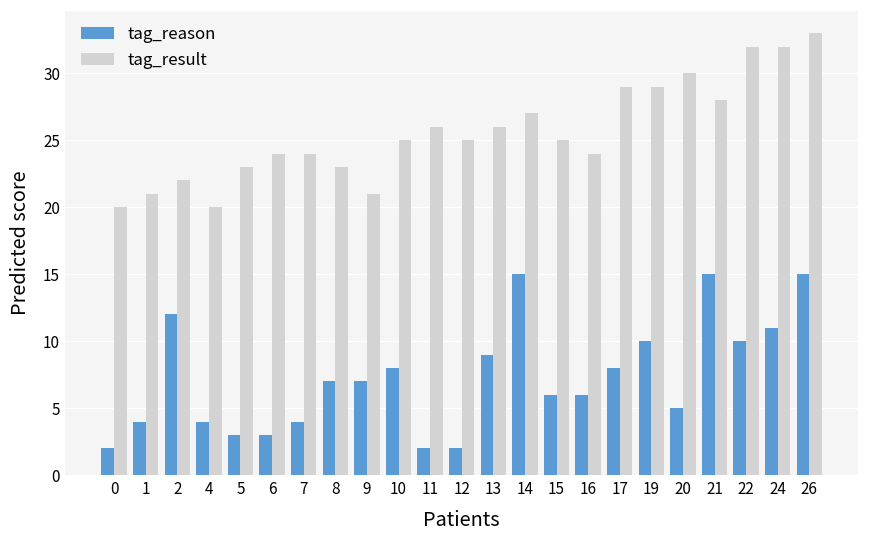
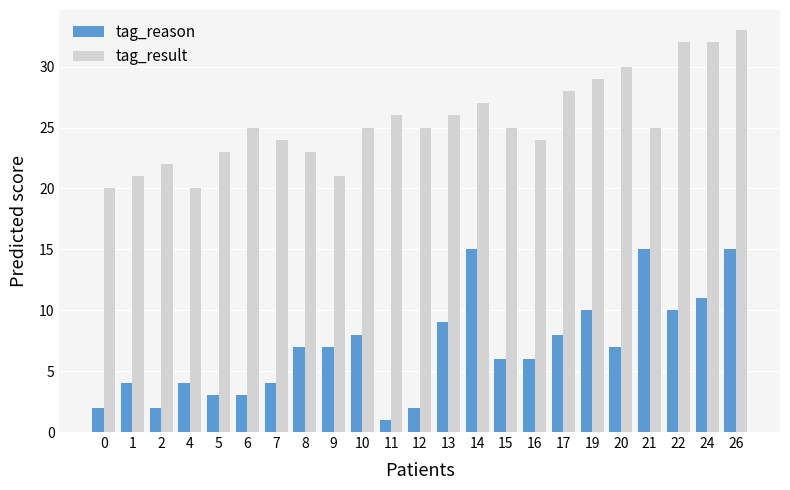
  {
    "tag_reason": {
      "0": 2,
      "1": 4,
-     "2": 12,
+     "2": 2,
      "4": 4,
      "5": 3,
      "6": 3,
      "7": 4,
      "8": 7,
      "9": 7,
      "10": 8,
-     "11": 2,
+     "11": 1,
      "12": 2,
      "13": 9,
      "14": 15,
      "15": 6,
      "16": 6,
      "17": 8,
      "19": 10,
-     "20": 5,
+     "20": 7,
      "21": 15,
      "22": 10,
      "24": 11,
      "26": 15
    },
    "tag_result": {
      "0": 20,
      "1": 21,
      "2": 22,
      "4": 20,
      "5": 23,
-     "6": 24,
+     "6": 25,
      "7": 24,
      "8": 23,
      "9": 21,
      "10": 25,
      "11": 26,
      "12": 25,
      "13": 26,
      "14": 27,
      "15": 25,
      "16": 24,
-     "17": 29,
+     "17": 28,
      "19": 29,
      "20": 30,
-     "21": 28,
+     "21": 25,
      "22": 32,
      "24": 32,
      "26": 33
    }
  }
